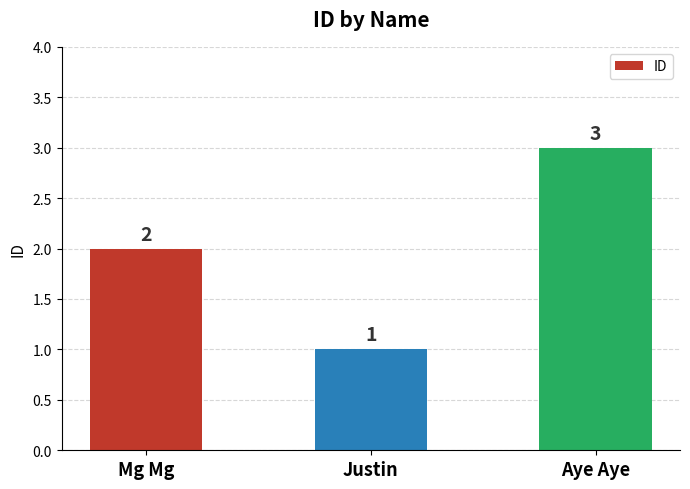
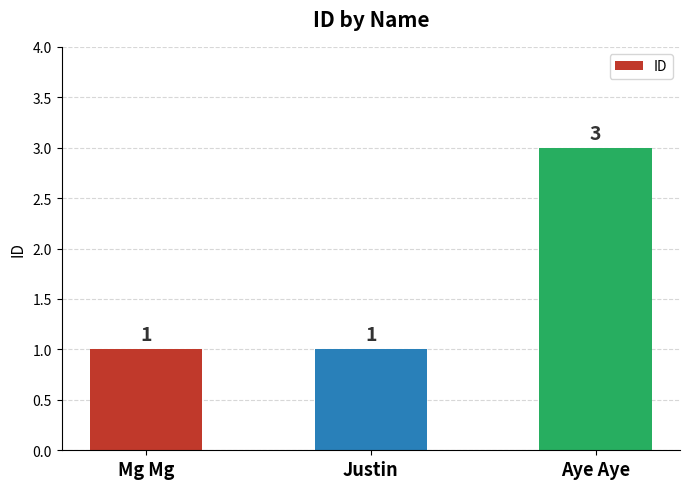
  {
-   "Mg Mg": 2,
+   "Mg Mg": 1,
    "Justin": 1,
    "Aye Aye": 3
  }
